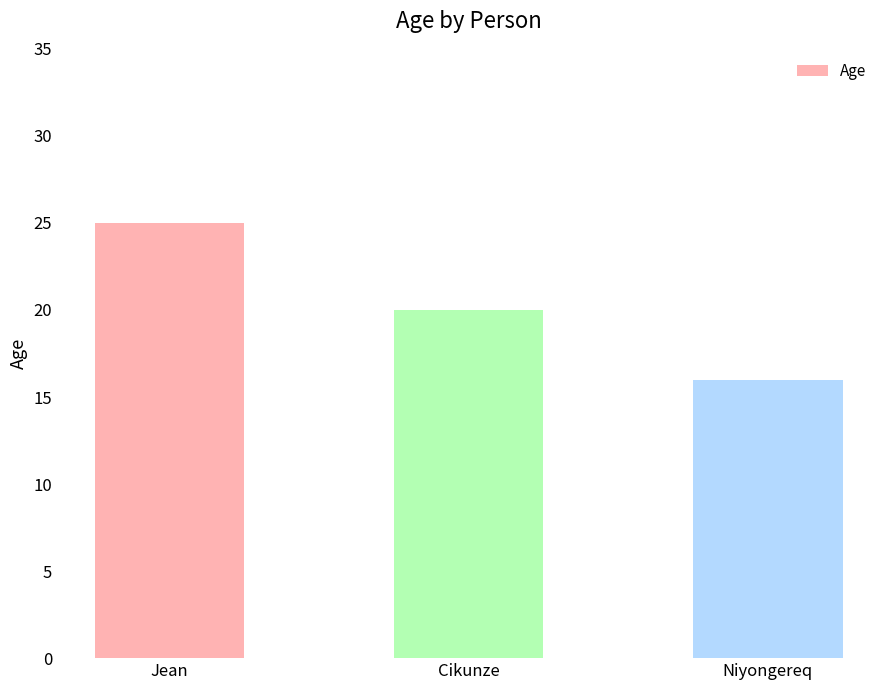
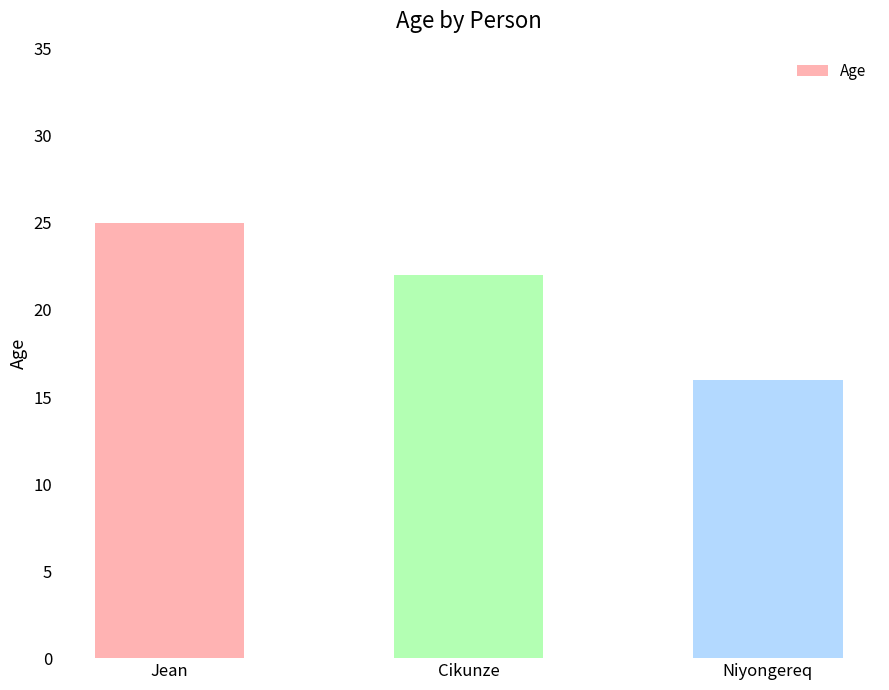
  {
    "Jean": 25,
-   "Cikunze": 20,
+   "Cikunze": 22,
    "Niyongereq": 16
  }
